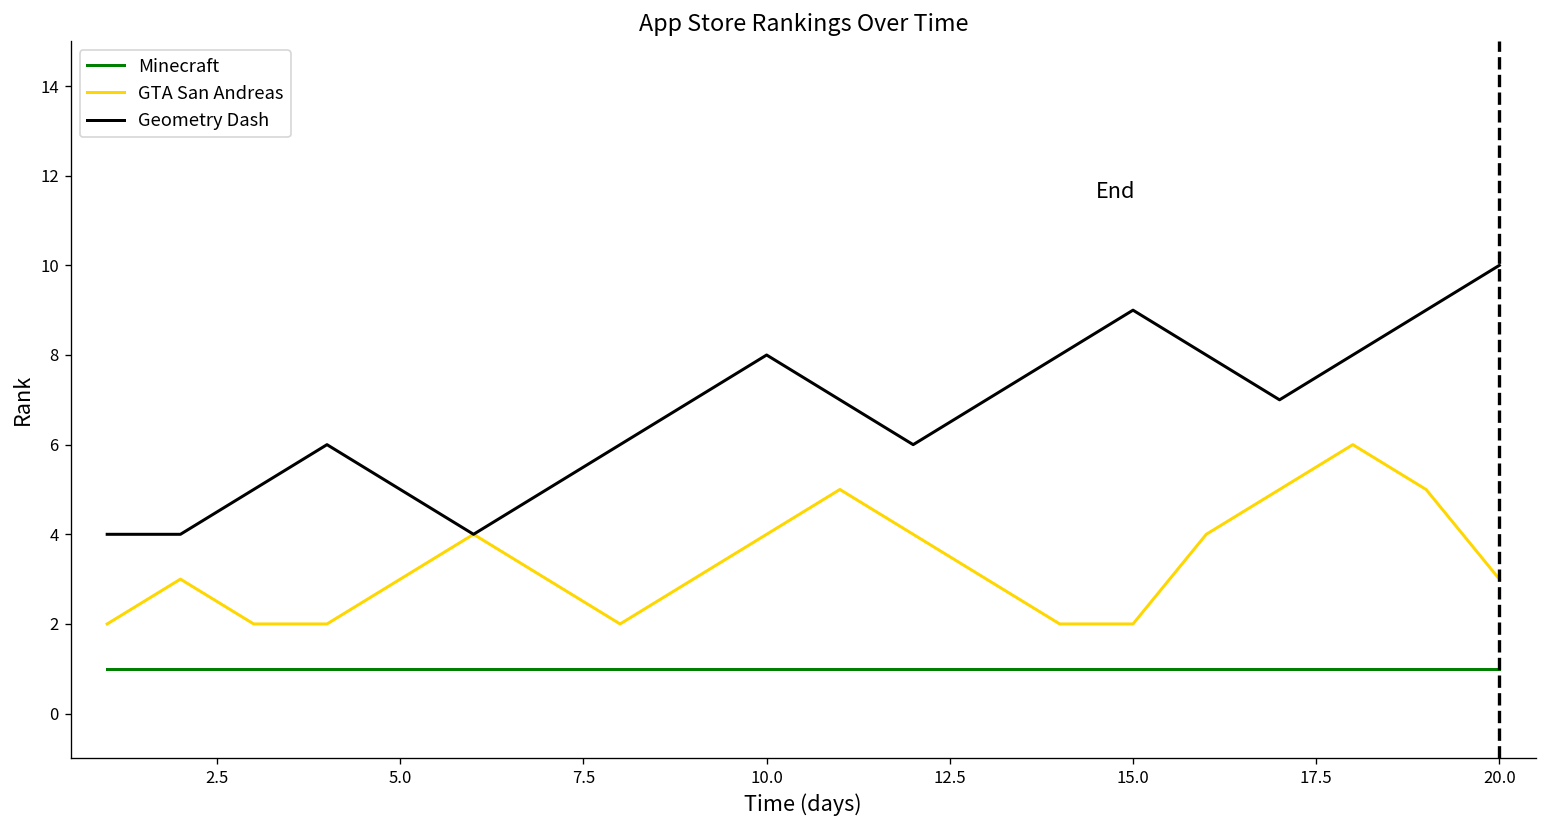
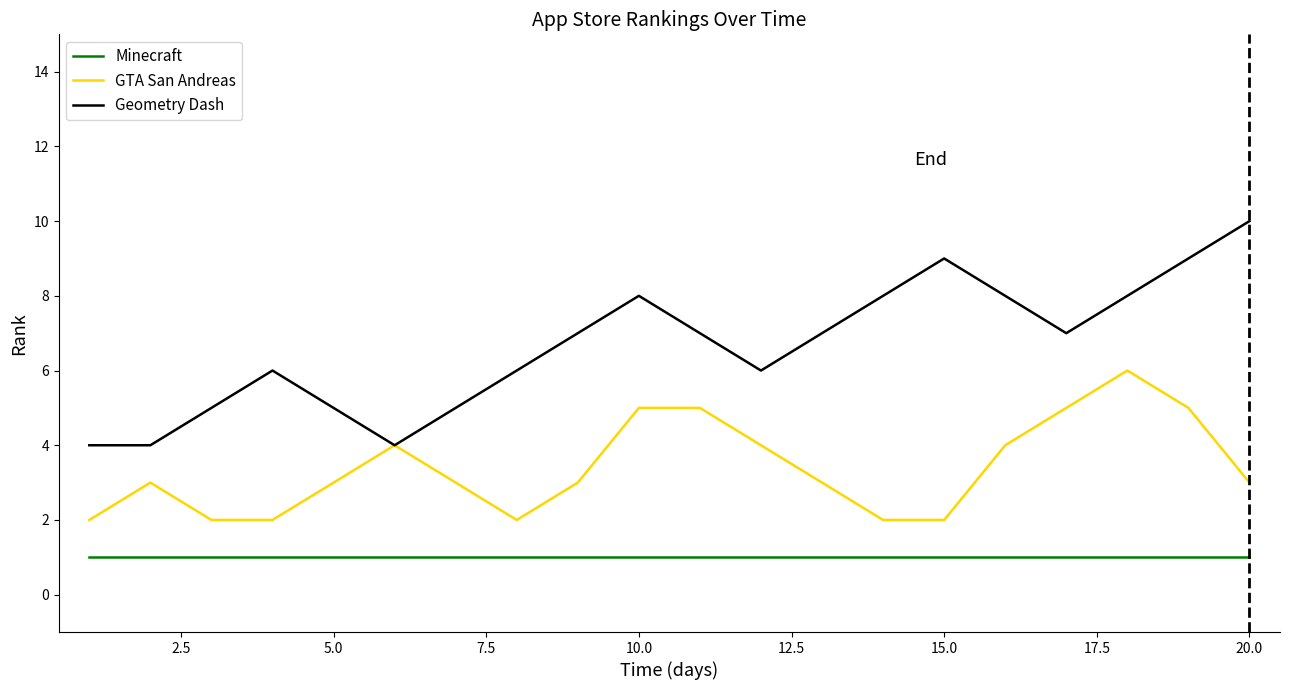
  {
    "Minecraft": {
      "5.0": 1,
      "10.0": 1,
      "15.0": 1,
      "20.0": 1
    },
    "GTA San Andreas": {
      "5.0": 3,
-     "10.0": 4,
+     "10.0": 5,
      "15.0": 2,
      "20.0": 3
    },
    "Geometry Dash": {
      "5.0": 5,
      "10.0": 8,
      "15.0": 9,
      "20.0": 10
    }
  }
